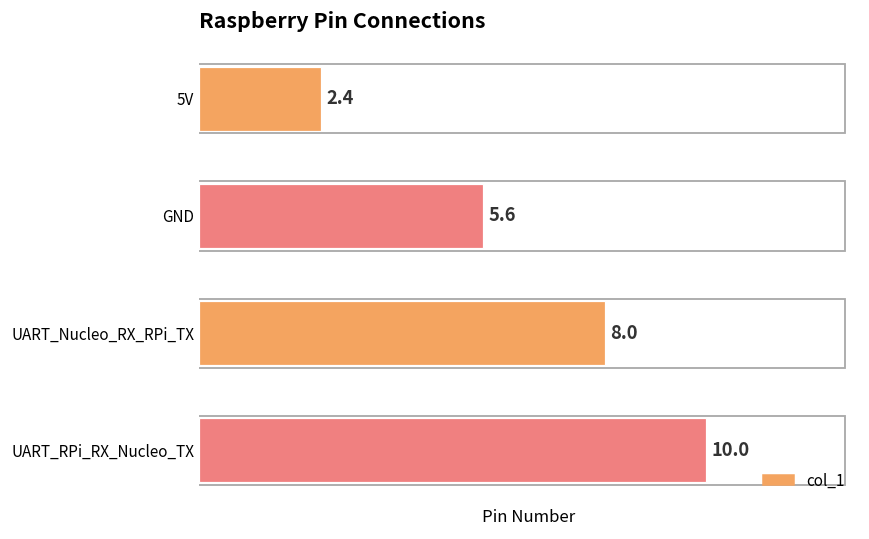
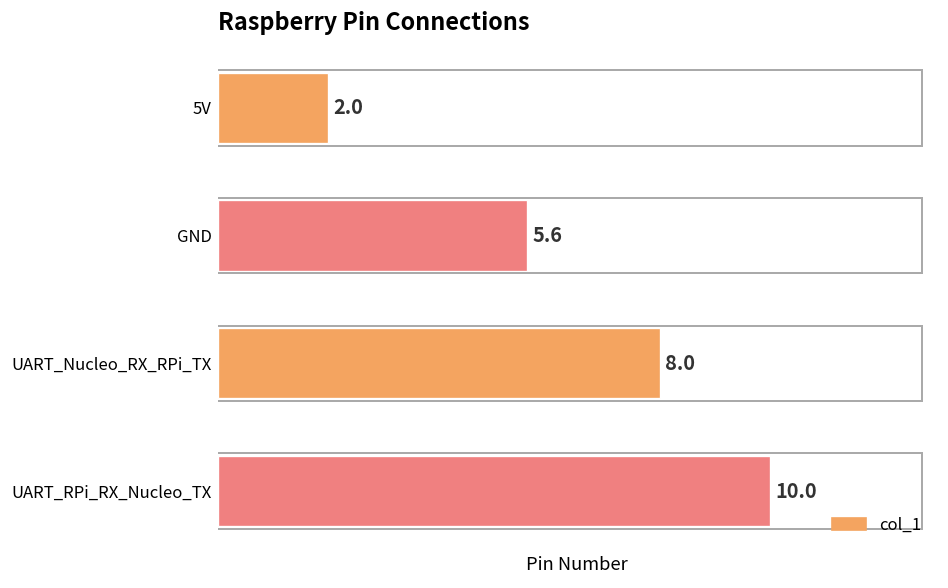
  {
-   "5V": 2.4,
+   "5V": 2.0,
    "GND": 5.6,
    "UART_Nucleo_RX_RPi_TX": 8.0,
    "UART_RPi_RX_Nucleo_TX": 10.0
  }
